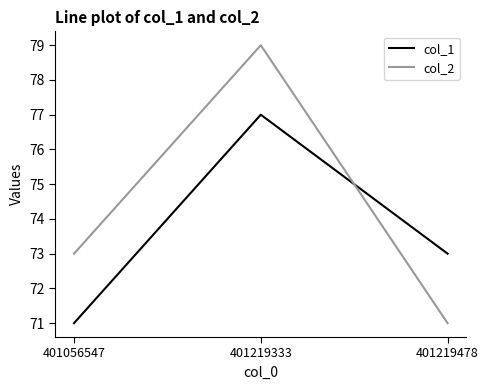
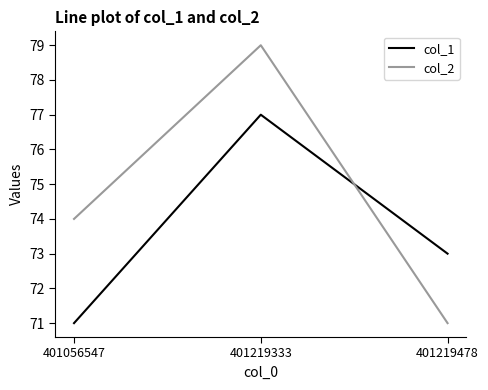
  {
    "col_1": {
      "401056547": 71,
      "401219333": 77,
      "401219478": 73
    },
    "col_2": {
-     "401056547": 73,
+     "401056547": 74,
      "401219333": 79,
      "401219478": 71
    }
  }
